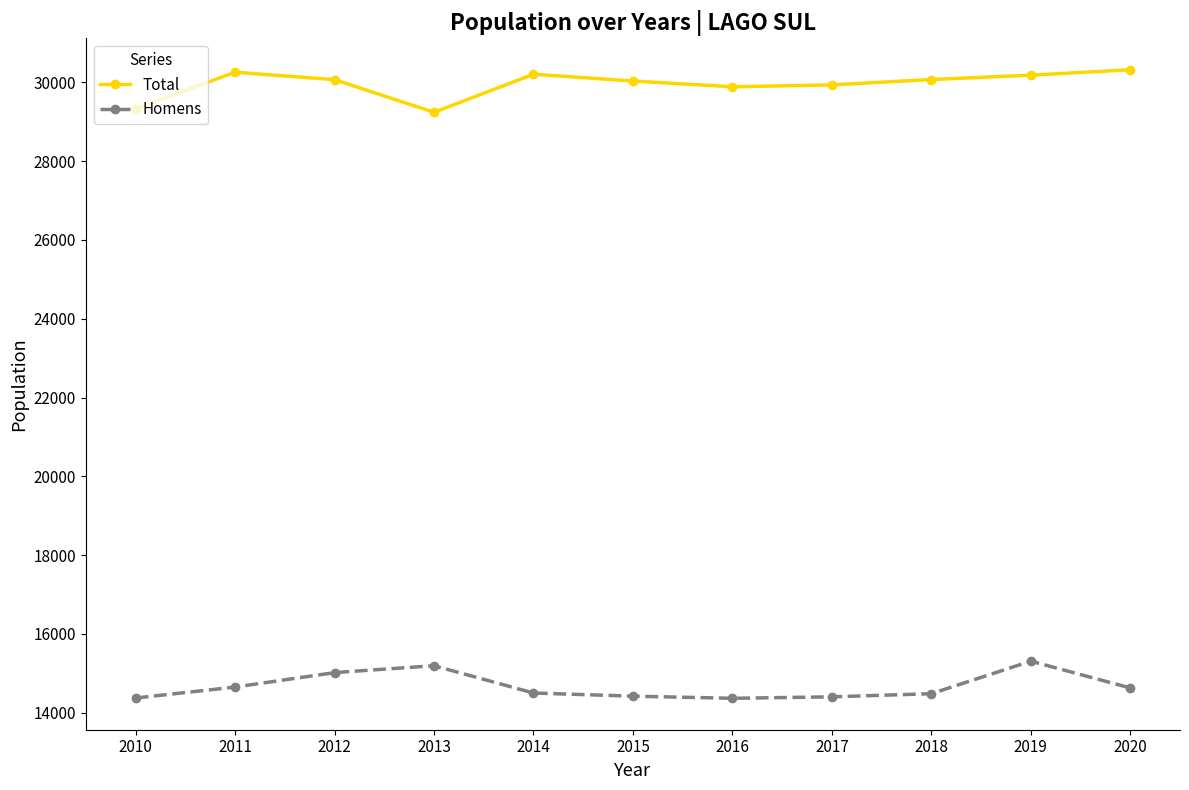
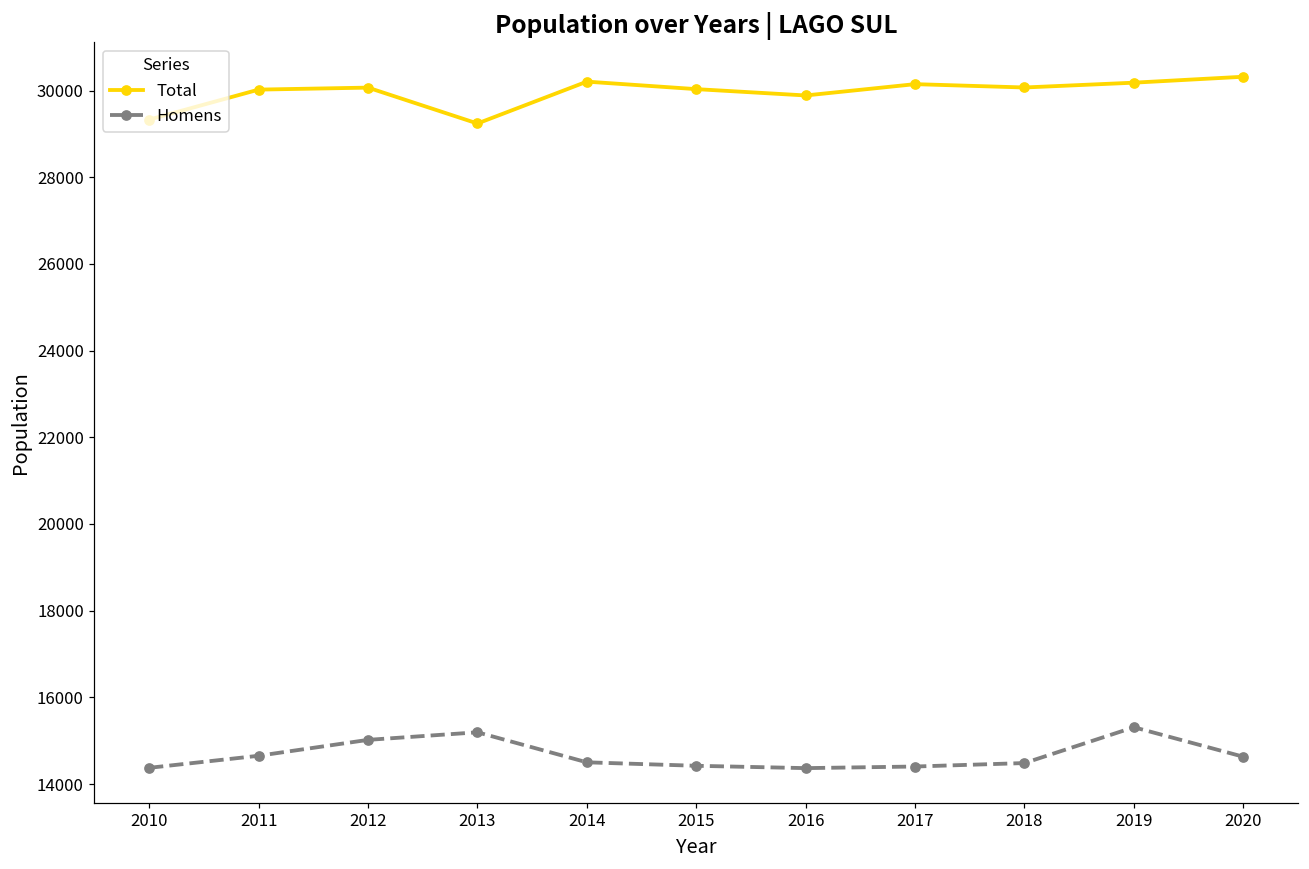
  {
    "Total": {
-     "2011": 30300,
+     "2011": 30000,
      "2012": 30100,
      "2013": 29200,
      "2014": 30200,
      "2015": 30000,
      "2016": 29900,
-     "2017": 29900,
+     "2017": 30100,
      "2018": 30100,
      "2019": 30200,
      "2020": 30300
    },
    "Homens": {
      "2010": 14400,
      "2011": 14700,
      "2012": 15000,
      "2013": 15200,
      "2014": 14500,
      "2015": 14400,
      "2016": 14400,
      "2017": 14400,
      "2018": 14500,
      "2019": 15300,
      "2020": 14600
    }
  }
